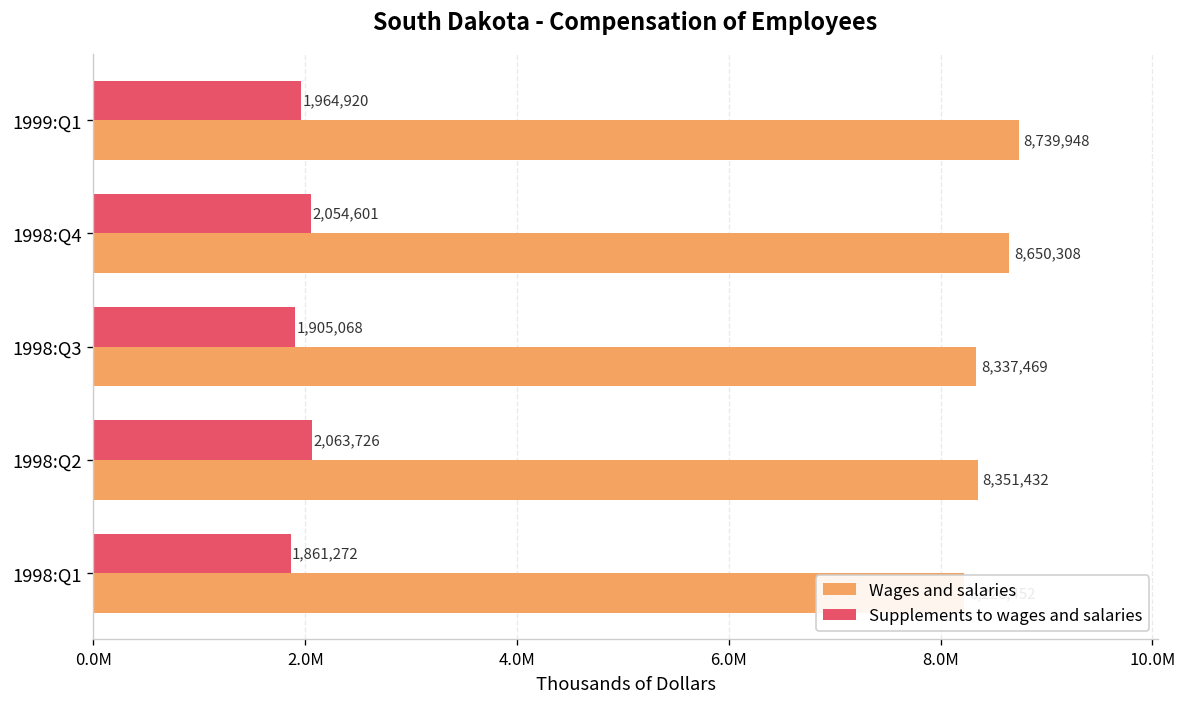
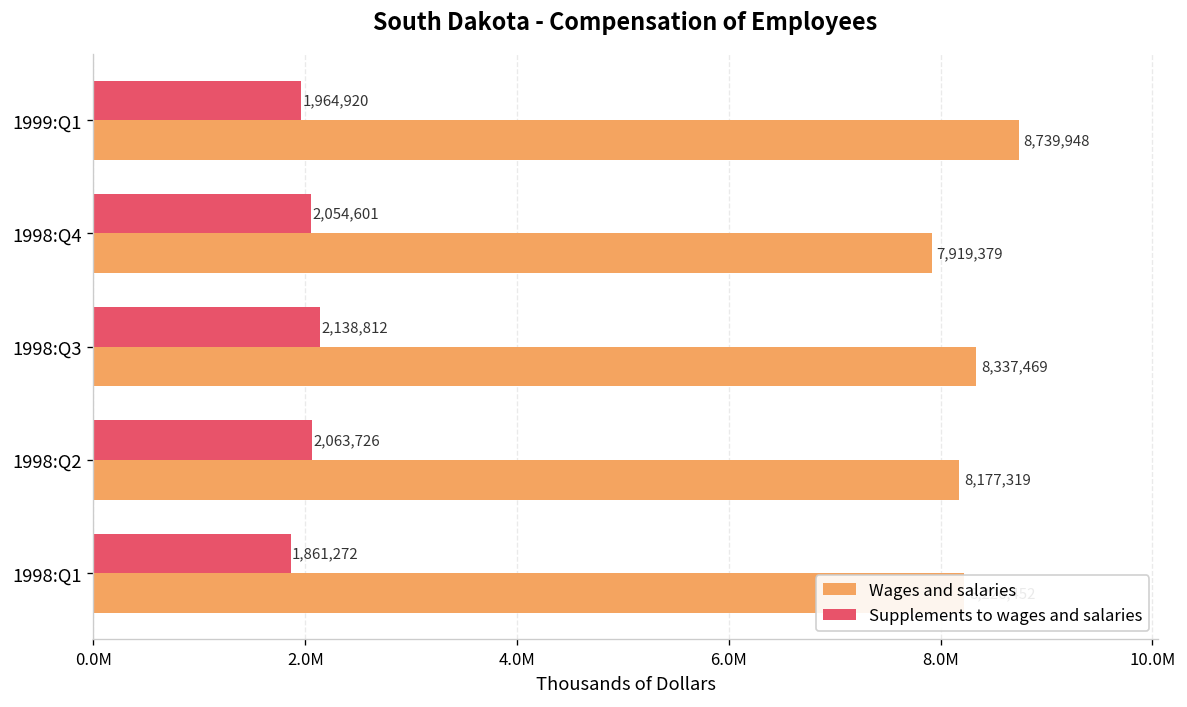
  {
    "Wages and salaries": {
      "1999:Q1": "8,739,948",
-     "1998:Q4": "8,650,308",
+     "1998:Q4": "7,919,379",
      "1998:Q3": "8,337,469",
-     "1998:Q2": "8,351,432"
+     "1998:Q2": "8,177,319"
    },
    "Supplements to wages and salaries": {
      "1999:Q1": "1,964,920",
      "1998:Q4": "2,054,601",
-     "1998:Q3": "1,905,068",
+     "1998:Q3": "2,138,812",
      "1998:Q2": "2,063,726",
      "1998:Q1": "1,861,272"
    }
  }
